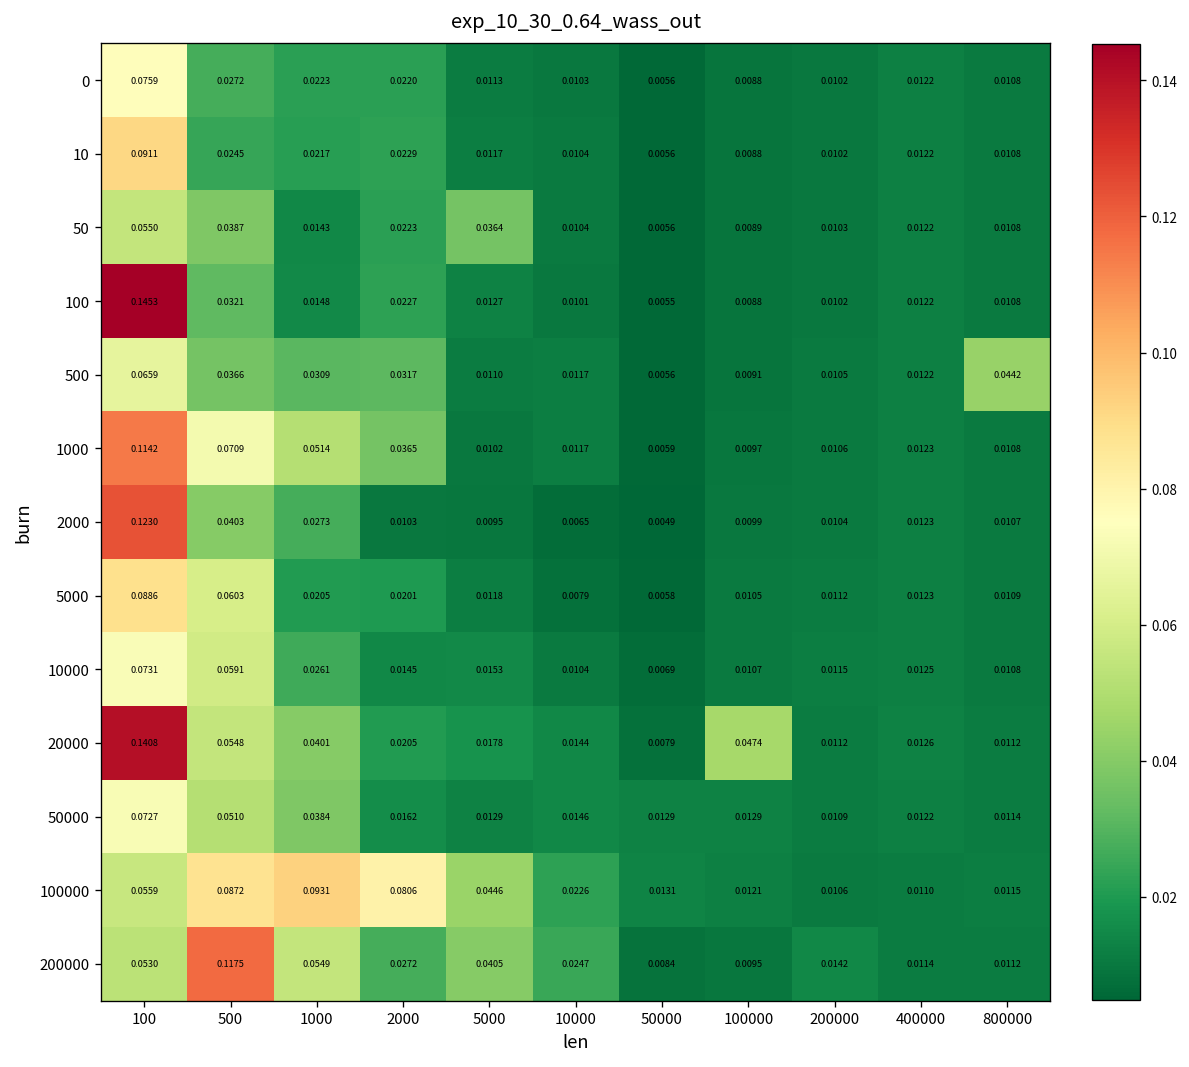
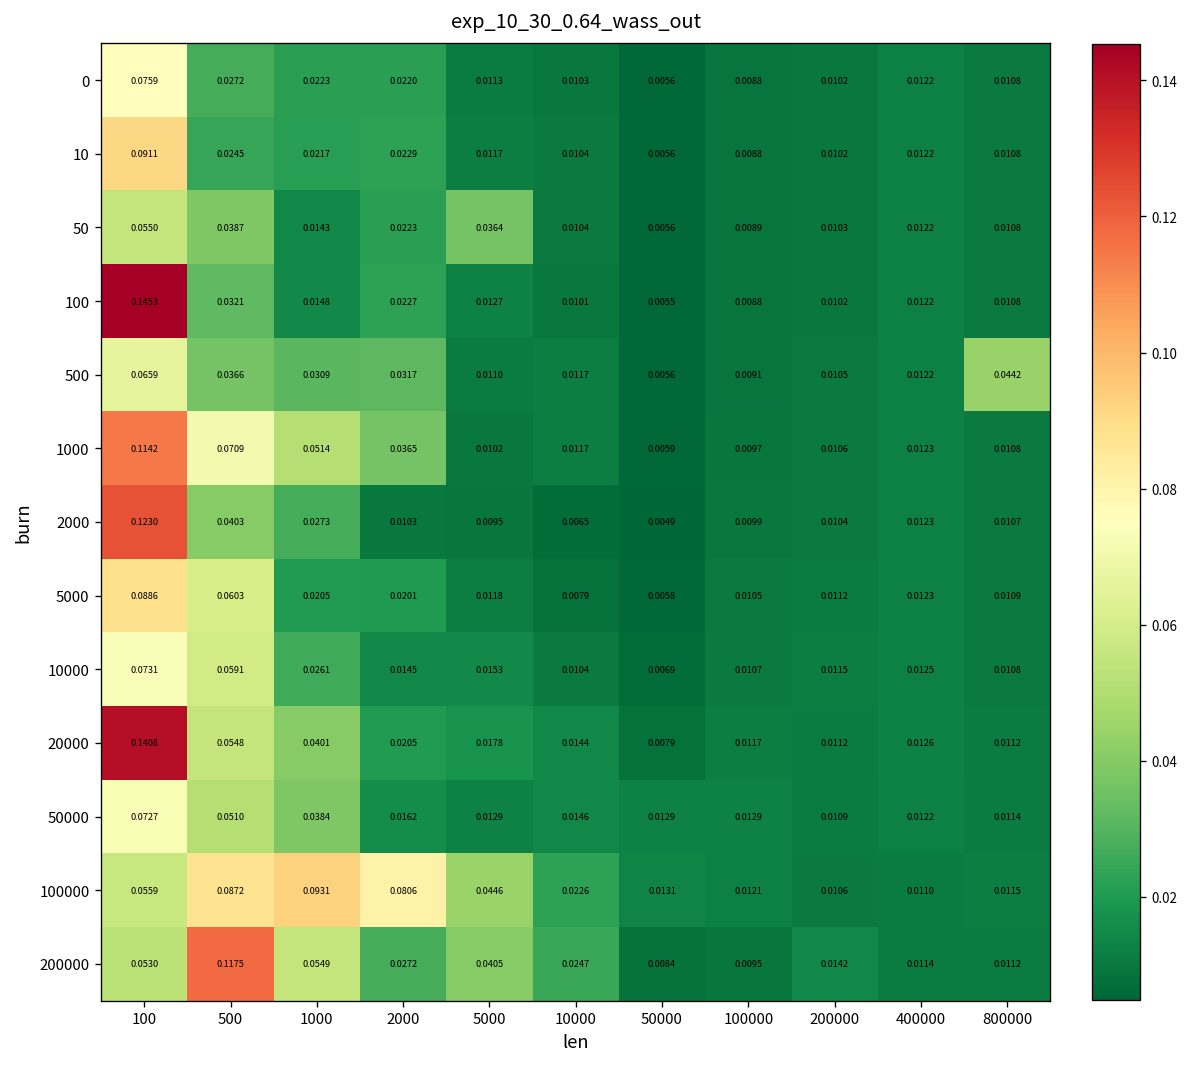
  {
    "0": {
      "100": 0.0759,
      "500": 0.0272,
      "1000": 0.0223,
      "2000": 0.0220,
      "5000": 0.0113,
      "10000": 0.0103,
      "50000": 0.0056,
      "100000": 0.0088,
      "200000": 0.0102,
      "400000": 0.0122,
      "800000": 0.0108
    },
    "10": {
      "100": 0.0911,
      "500": 0.0245,
      "1000": 0.0217,
      "2000": 0.0229,
      "5000": 0.0117,
      "10000": 0.0104,
      "50000": 0.0056,
      "100000": 0.0088,
      "200000": 0.0102,
      "400000": 0.0122,
      "800000": 0.0108
    },
    "50": {
      "100": 0.0550,
      "500": 0.0387,
      "1000": 0.0143,
      "2000": 0.0223,
      "5000": 0.0364,
      "10000": 0.0104,
      "50000": 0.0056,
      "100000": 0.0089,
      "200000": 0.0103,
      "400000": 0.0122,
      "800000": 0.0108
    },
    "100": {
      "100": 0.1453,
      "500": 0.0321,
      "1000": 0.0148,
      "2000": 0.0227,
      "5000": 0.0127,
      "10000": 0.0101,
      "50000": 0.0055,
      "100000": 0.0088,
      "200000": 0.0102,
      "400000": 0.0122,
      "800000": 0.0108
    },
    "500": {
      "100": 0.0659,
      "500": 0.0366,
      "1000": 0.0309,
      "2000": 0.0317,
      "5000": 0.0110,
      "10000": 0.0117,
      "50000": 0.0056,
      "100000": 0.0091,
      "200000": 0.0105,
      "400000": 0.0122,
      "800000": 0.0442
    },
    "1000": {
      "100": 0.1142,
      "500": 0.0709,
      "1000": 0.0514,
      "2000": 0.0365,
      "5000": 0.0102,
      "10000": 0.0117,
      "50000": 0.0059,
      "100000": 0.0097,
      "200000": 0.0106,
      "400000": 0.0123,
      "800000": 0.0108
    },
    "2000": {
      "100": 0.1230,
      "500": 0.0403,
      "1000": 0.0273,
      "2000": 0.0103,
      "5000": 0.0095,
      "10000": 0.0065,
      "50000": 0.0049,
      "100000": 0.0099,
      "200000": 0.0104,
      "400000": 0.0123,
      "800000": 0.0107
    },
    "5000": {
      "100": 0.0886,
      "500": 0.0603,
      "1000": 0.0205,
      "2000": 0.0201,
      "5000": 0.0118,
      "10000": 0.0079,
      "50000": 0.0058,
      "100000": 0.0105,
      "200000": 0.0112,
      "400000": 0.0123,
      "800000": 0.0109
    },
    "10000": {
      "100": 0.0731,
      "500": 0.0591,
      "1000": 0.0261,
      "2000": 0.0145,
      "5000": 0.0153,
      "10000": 0.0104,
      "50000": 0.0069,
      "100000": 0.0107,
      "200000": 0.0115,
      "400000": 0.0125,
      "800000": 0.0108
    },
    "20000": {
      "100": 0.1408,
      "500": 0.0548,
      "1000": 0.0401,
      "2000": 0.0205,
      "5000": 0.0178,
      "10000": 0.0144,
      "50000": 0.0079,
-     "100000": 0.0474,
+     "100000": 0.0117,
      "200000": 0.0112,
      "400000": 0.0126,
      "800000": 0.0112
    },
    "50000": {
      "100": 0.0727,
      "500": 0.0510,
      "1000": 0.0384,
      "2000": 0.0162,
      "5000": 0.0129,
      "10000": 0.0146,
      "50000": 0.0129,
      "100000": 0.0129,
      "200000": 0.0109,
      "400000": 0.0122,
      "800000": 0.0114
    },
    "100000": {
      "100": 0.0559,
      "500": 0.0872,
      "1000": 0.0931,
      "2000": 0.0806,
      "5000": 0.0446,
      "10000": 0.0226,
      "50000": 0.0131,
      "100000": 0.0121,
      "200000": 0.0106,
      "400000": 0.0110,
      "800000": 0.0115
    },
    "200000": {
      "100": 0.0530,
      "500": 0.1175,
      "1000": 0.0549,
      "2000": 0.0272,
      "5000": 0.0405,
      "10000": 0.0247,
      "50000": 0.0084,
      "100000": 0.0095,
      "200000": 0.0142,
      "400000": 0.0114,
      "800000": 0.0112
    }
  }
